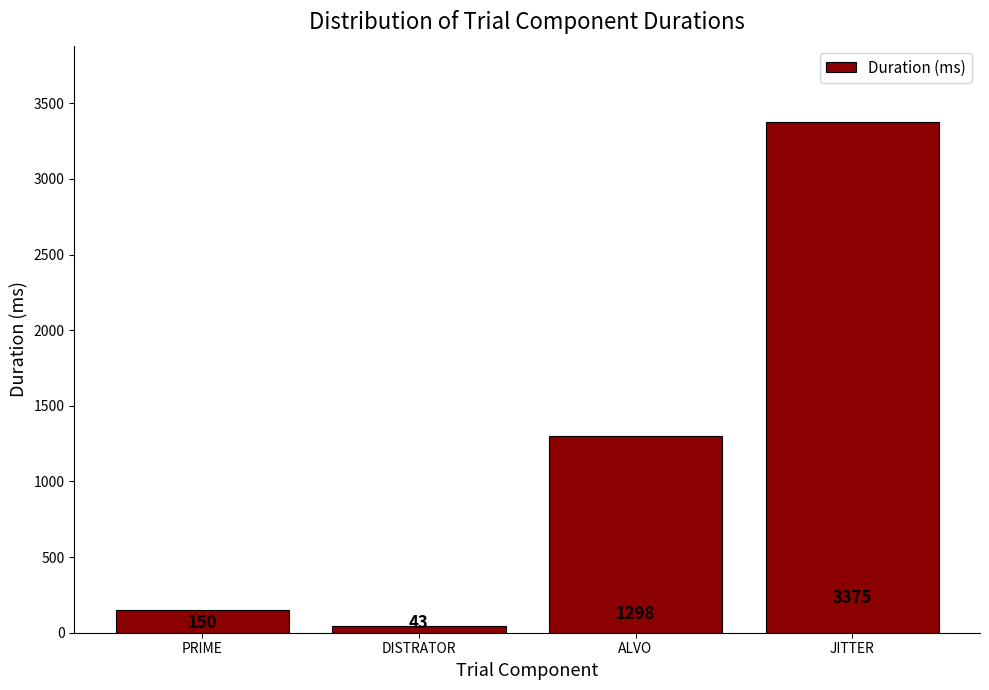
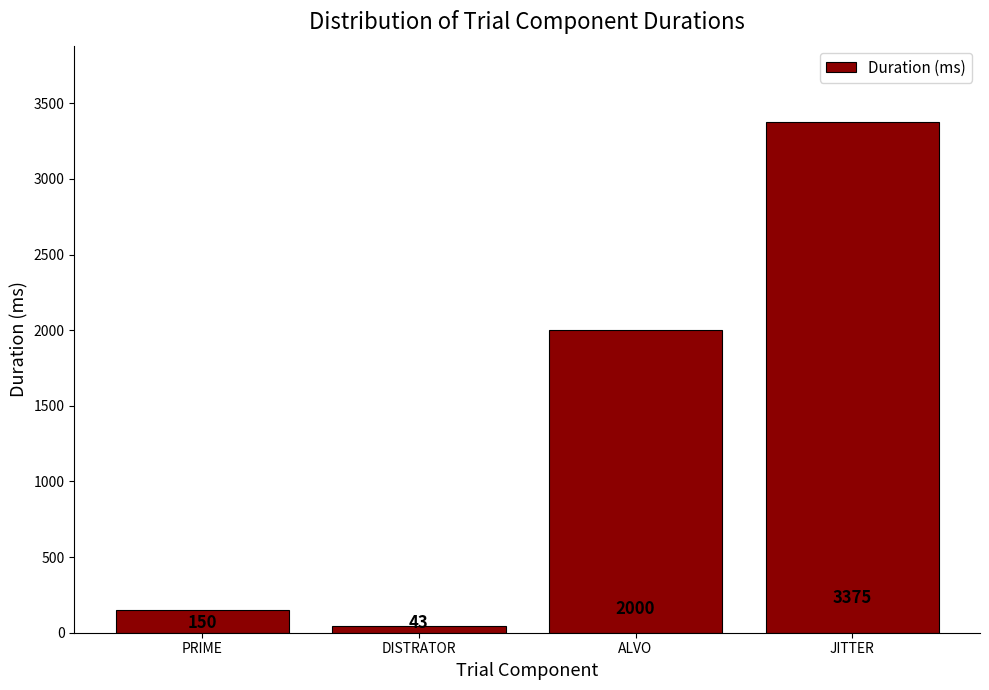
  {
    "PRIME": 150,
    "DISTRATOR": 43,
-   "ALVO": 1298,
+   "ALVO": 2000,
    "JITTER": 3375
  }
